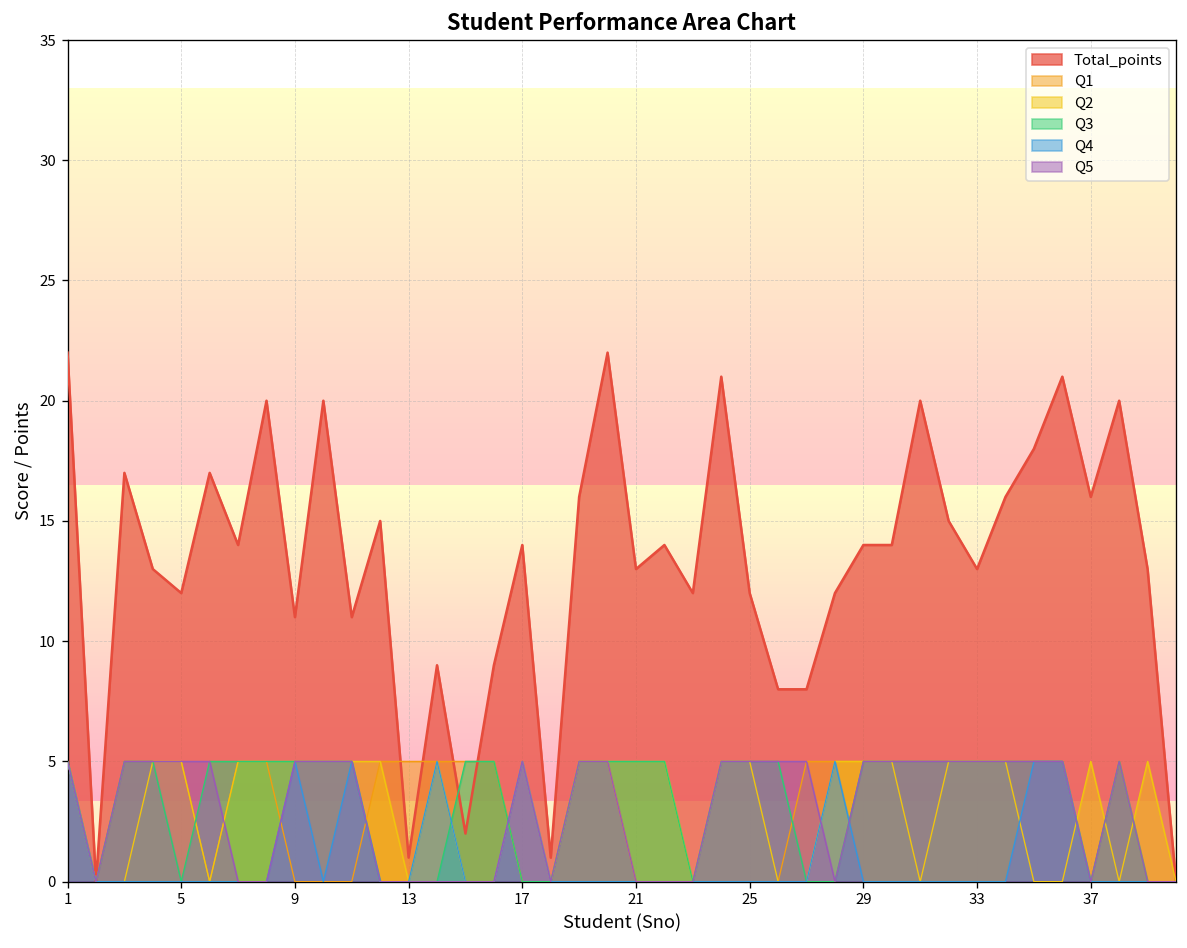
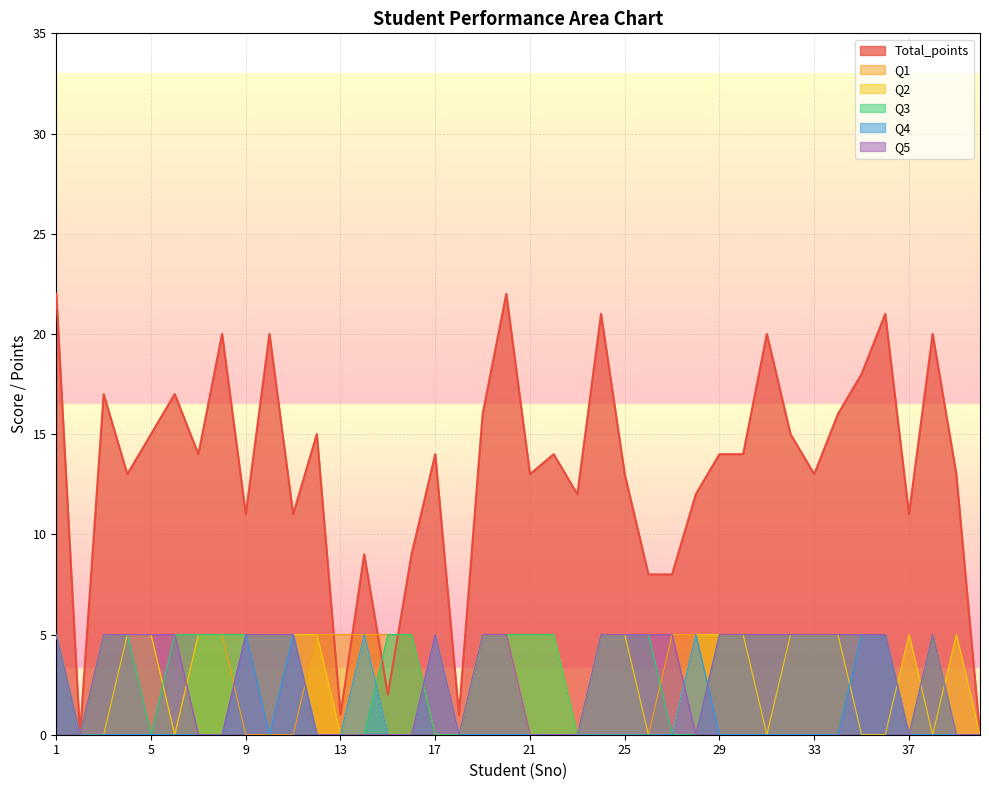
  {
    "Total_points": {
      "1": 22,
-     "5": 12,
+     "5": 15,
      "9": 11,
      "13": 1,
      "17": 14,
      "21": 13,
-     "25": 12,
+     "25": 13,
      "29": 14,
      "33": 13,
-     "37": 16
+     "37": 11
    },
    "Q4": {
      "29": 0,
      "33": 0
    }
  }
